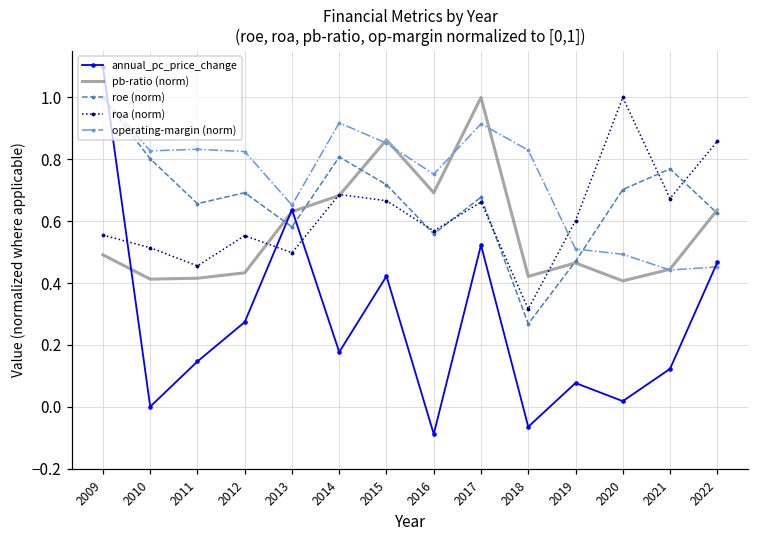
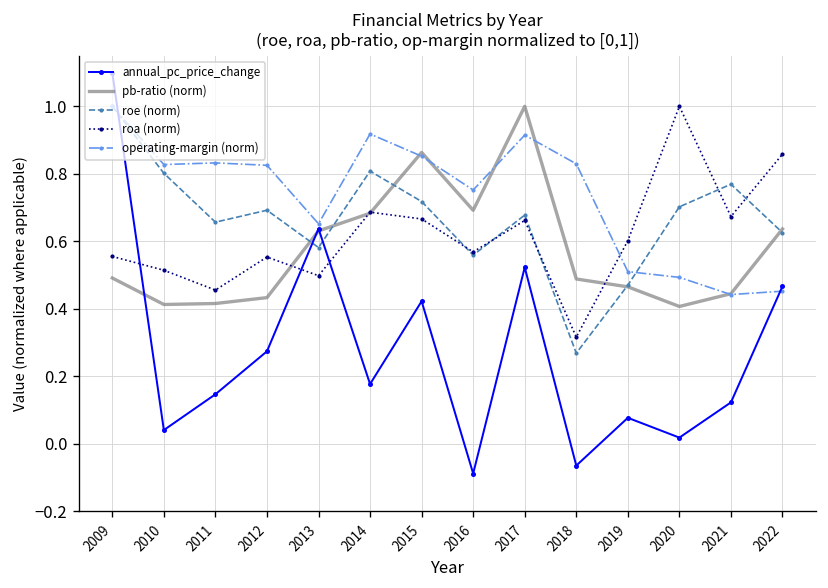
  {
    "annual_pc_price_change": {
-     "2010": 0.00,
+     "2010": 0.04,
      "2011": 0.15,
      "2012": 0.27,
      "2014": 0.18,
      "2015": 0.42,
      "2016": -0.09,
      "2017": 0.52,
      "2018": -0.06,
      "2019": 0.08,
      "2020": 0.02,
      "2021": 0.12,
      "2022": 0.47
    },
    "pb-ratio (norm)": {
      "2009": 0.49,
      "2010": 0.41,
      "2011": 0.42,
      "2012": 0.43,
      "2015": 0.86,
      "2016": 0.69,
      "2017": 1.00,
-     "2018": 0.42,
+     "2018": 0.49,
      "2020": 0.41,
      "2022": 0.64
    },
    "roe (norm)": {
      "2010": 0.80,
      "2011": 0.66,
      "2012": 0.69,
      "2013": 0.58,
      "2014": 0.81,
      "2015": 0.72,
      "2016": 0.56,
      "2017": 0.68,
      "2018": 0.27,
      "2020": 0.70,
      "2021": 0.77,
      "2022": 0.63
    },
    "roa (norm)": {
      "2009": 0.56,
      "2010": 0.51,
      "2011": 0.46,
      "2012": 0.55,
      "2013": 0.50,
      "2015": 0.67,
      "2016": 0.57,
      "2017": 0.66,
      "2018": 0.32,
      "2019": 0.60,
      "2020": 1.00,
      "2021": 0.67,
      "2022": 0.86
    },
    "operating-margin (norm)": {
      "2010": 0.83,
      "2011": 0.83,
      "2012": 0.83,
      "2013": 0.65,
      "2014": 0.92,
      "2015": 0.85,
      "2016": 0.75,
      "2017": 0.91,
      "2018": 0.83,
      "2019": 0.51,
      "2020": 0.49,
      "2022": 0.45
    }
  }
